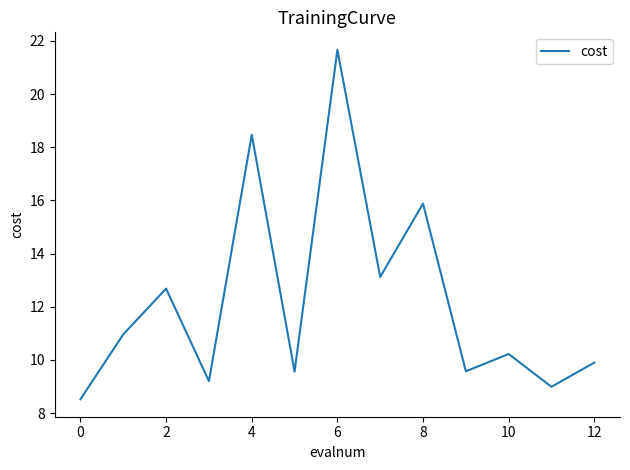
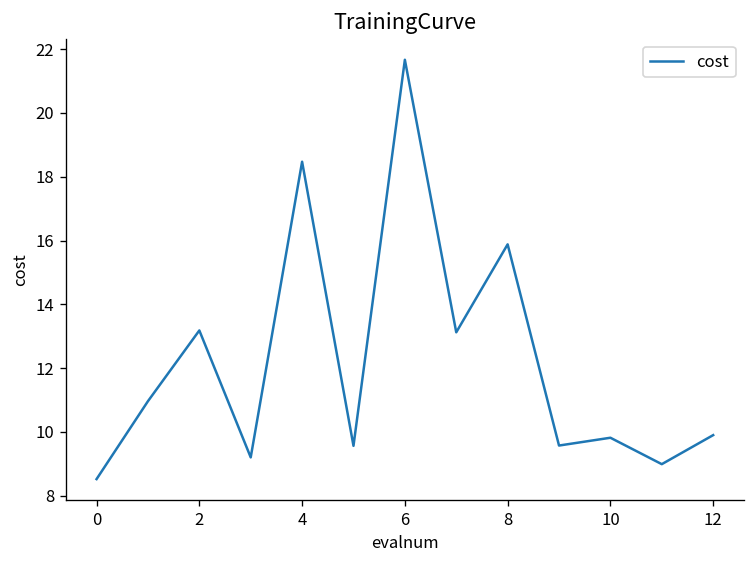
  {
    "0": 8.5,
-   "2": 12.7,
+   "2": 13.2,
    "4": 18.5,
    "6": 21.7,
    "8": 15.9,
-   "10": 10.2,
+   "10": 9.8,
    "12": 9.9
  }
